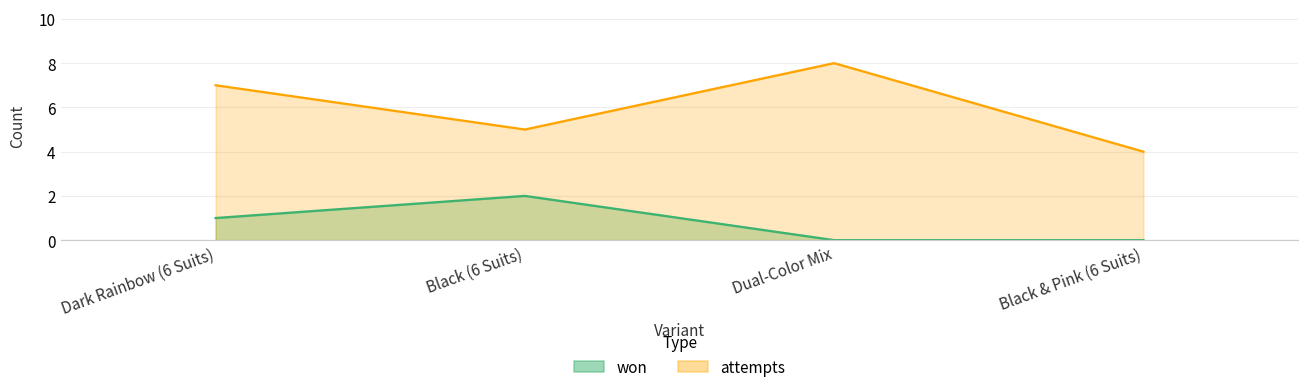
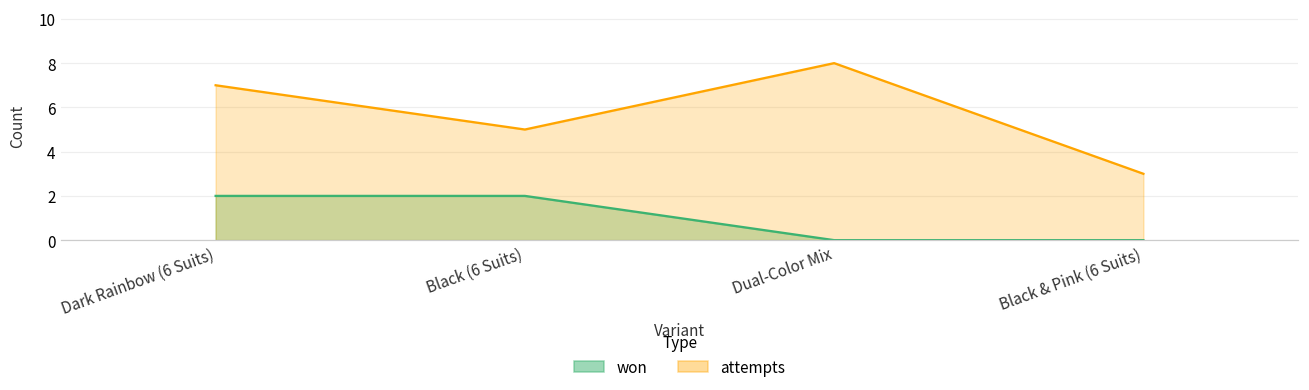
  {
    "won": {
-     "Dark Rainbow (6 Suits)": 1,
+     "Dark Rainbow (6 Suits)": 2,
      "Black (6 Suits)": 2,
      "Dual-Color Mix": 0,
      "Black & Pink (6 Suits)": 0
    },
    "attempts": {
      "Dark Rainbow (6 Suits)": 7,
      "Black (6 Suits)": 5,
      "Dual-Color Mix": 8,
-     "Black & Pink (6 Suits)": 4
+     "Black & Pink (6 Suits)": 3
    }
  }
